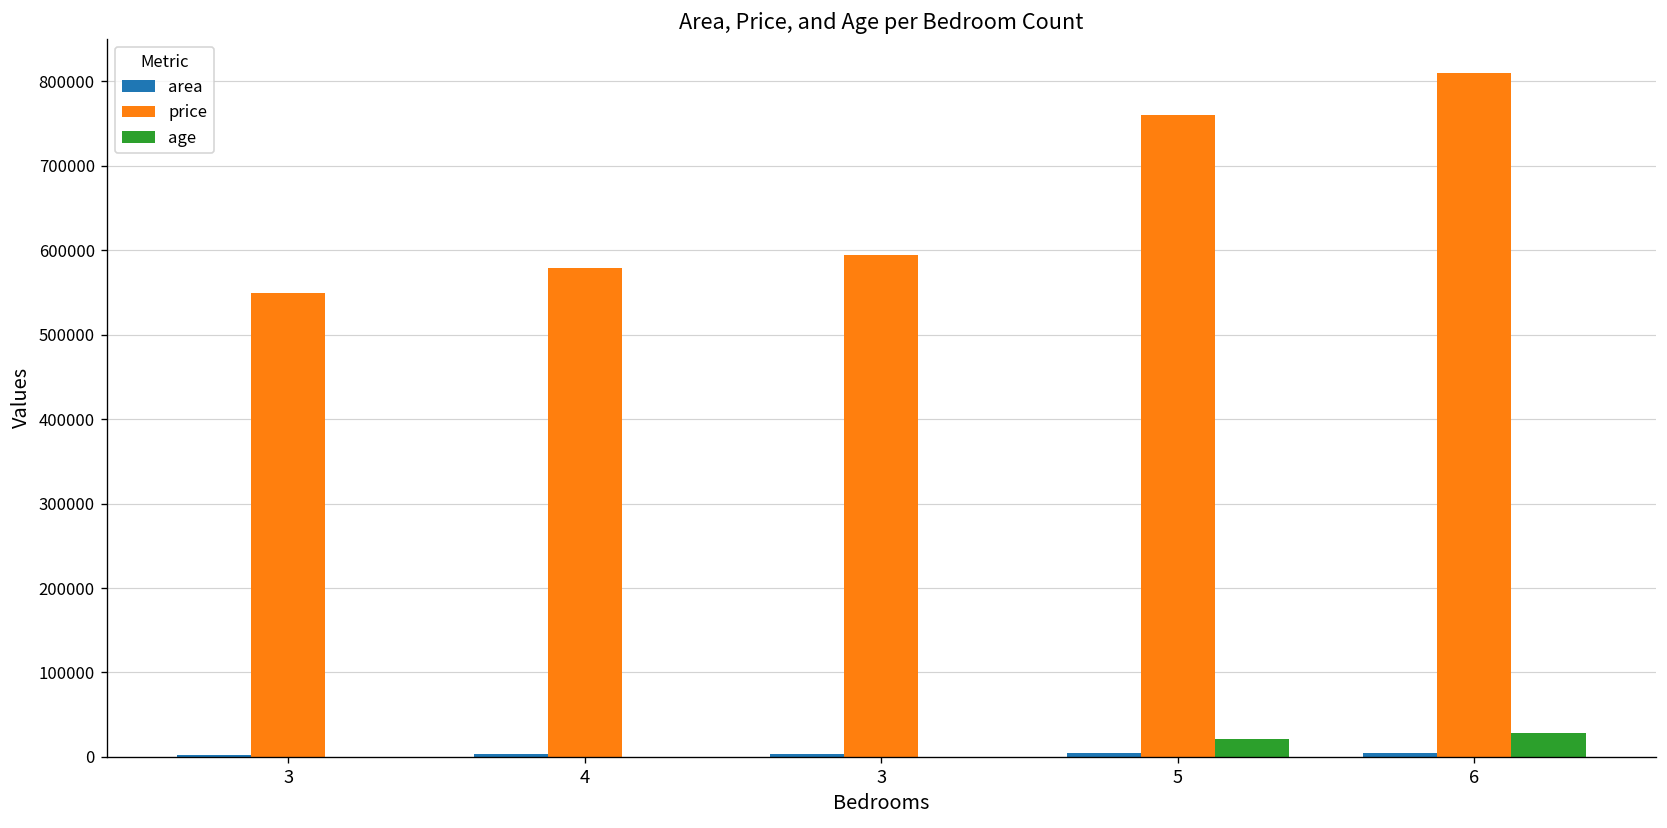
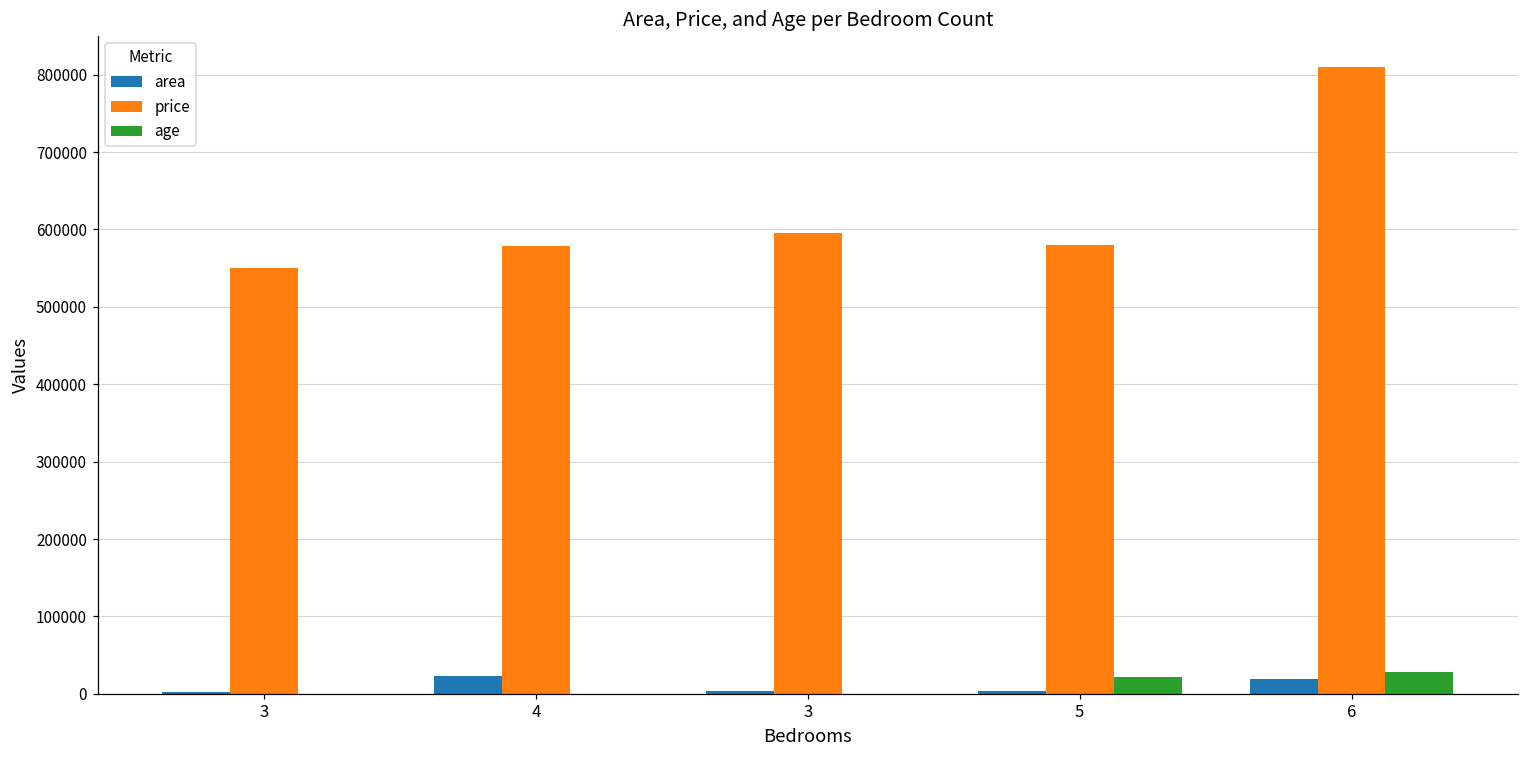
  {
    "area": {
-     "4": 0,
+     "4": 20000,
      "5": 0,
-     "6": 0
+     "6": 20000
    },
    "price": {
      "4": 580000,
-     "5": 760000,
+     "5": 580000,
      "6": 810000
    },
    "age": {
      "5": 20000,
      "6": 30000
    }
  }
